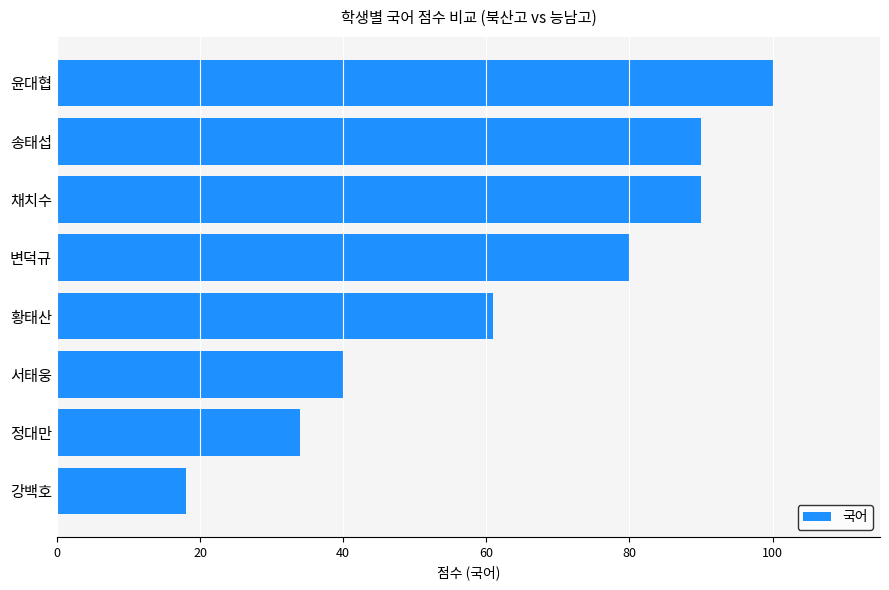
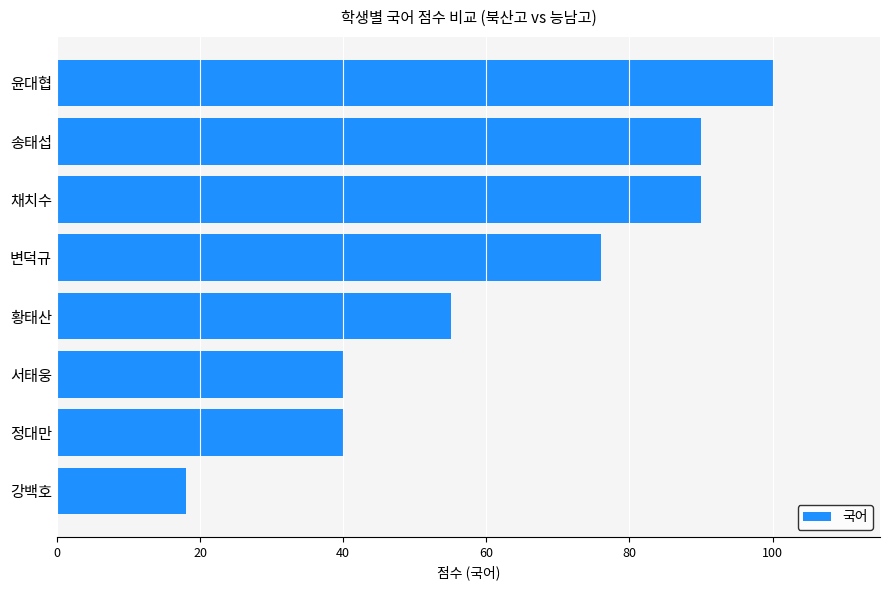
  {
    "윤대협": 100,
    "송태섭": 90,
    "채치수": 90,
-   "변덕규": 80,
-   "황태산": 61,
+   "변덕규": 76,
+   "황태산": 55,
    "서태웅": 40,
-   "정대만": 34,
+   "정대만": 40,
    "강백호": 18
  }
